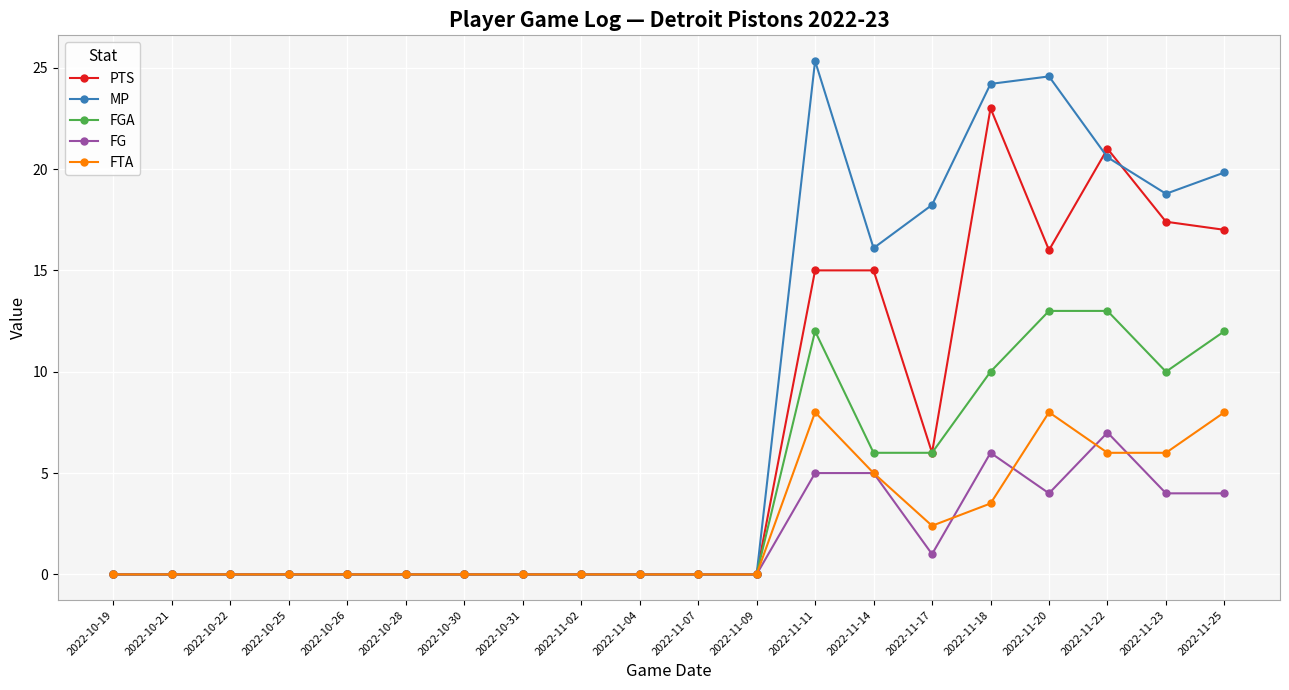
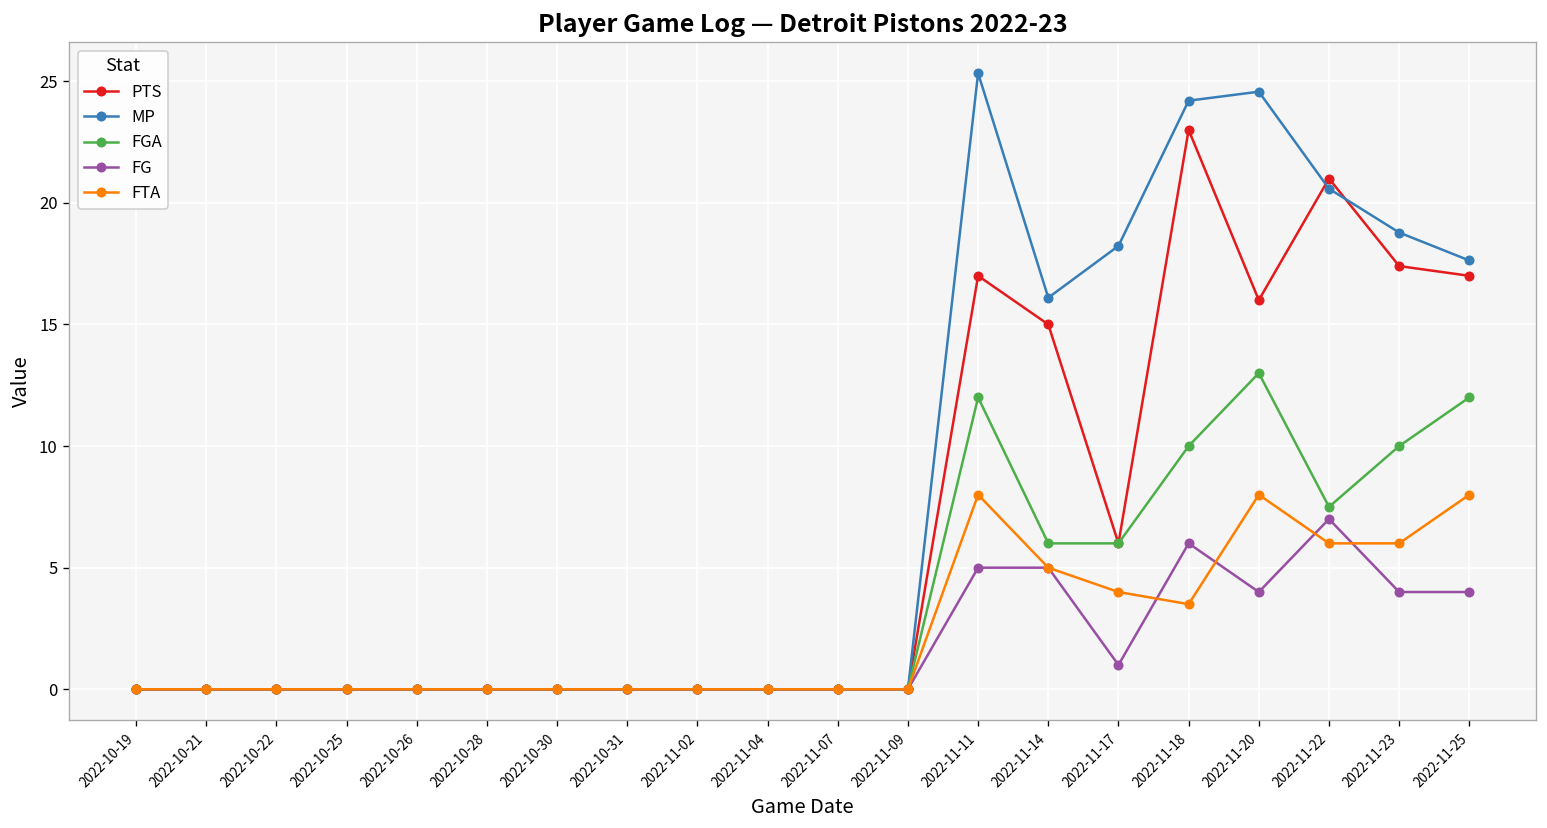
  {
    "PTS": {
-     "2022-11-11": 15,
+     "2022-11-11": 17,
      "2022-11-14": 15,
      "2022-11-18": 23,
      "2022-11-20": 16,
      "2022-11-22": 21,
      "2022-11-23": 17.4,
      "2022-11-25": 17
    },
    "MP": {
      "2022-11-11": 25.3,
      "2022-11-14": 16.1,
      "2022-11-17": 18.2,
      "2022-11-18": 24.2,
      "2022-11-20": 24.6,
      "2022-11-22": 20.6,
      "2022-11-23": 18.8,
-     "2022-11-25": 19.8
+     "2022-11-25": 17.6
    },
    "FGA": {
      "2022-11-11": 12.0,
      "2022-11-14": 6.0,
      "2022-11-18": 10.0,
      "2022-11-20": 13.0,
-     "2022-11-22": 13.0,
+     "2022-11-22": 7.5,
      "2022-11-23": 10.0,
      "2022-11-25": 12.0
    },
    "FG": {
      "2022-11-11": 5.0,
      "2022-11-17": 1.0,
      "2022-11-18": 6.0,
      "2022-11-20": 4.0,
      "2022-11-22": 7.0,
      "2022-11-23": 4.0,
      "2022-11-25": 4.0
    },
    "FTA": {
      "2022-11-11": 8.0,
-     "2022-11-17": 2.4,
+     "2022-11-17": 4.0,
      "2022-11-18": 3.5,
      "2022-11-20": 8.0,
      "2022-11-22": 6.0,
      "2022-11-23": 6.0,
      "2022-11-25": 8.0
    }
  }
